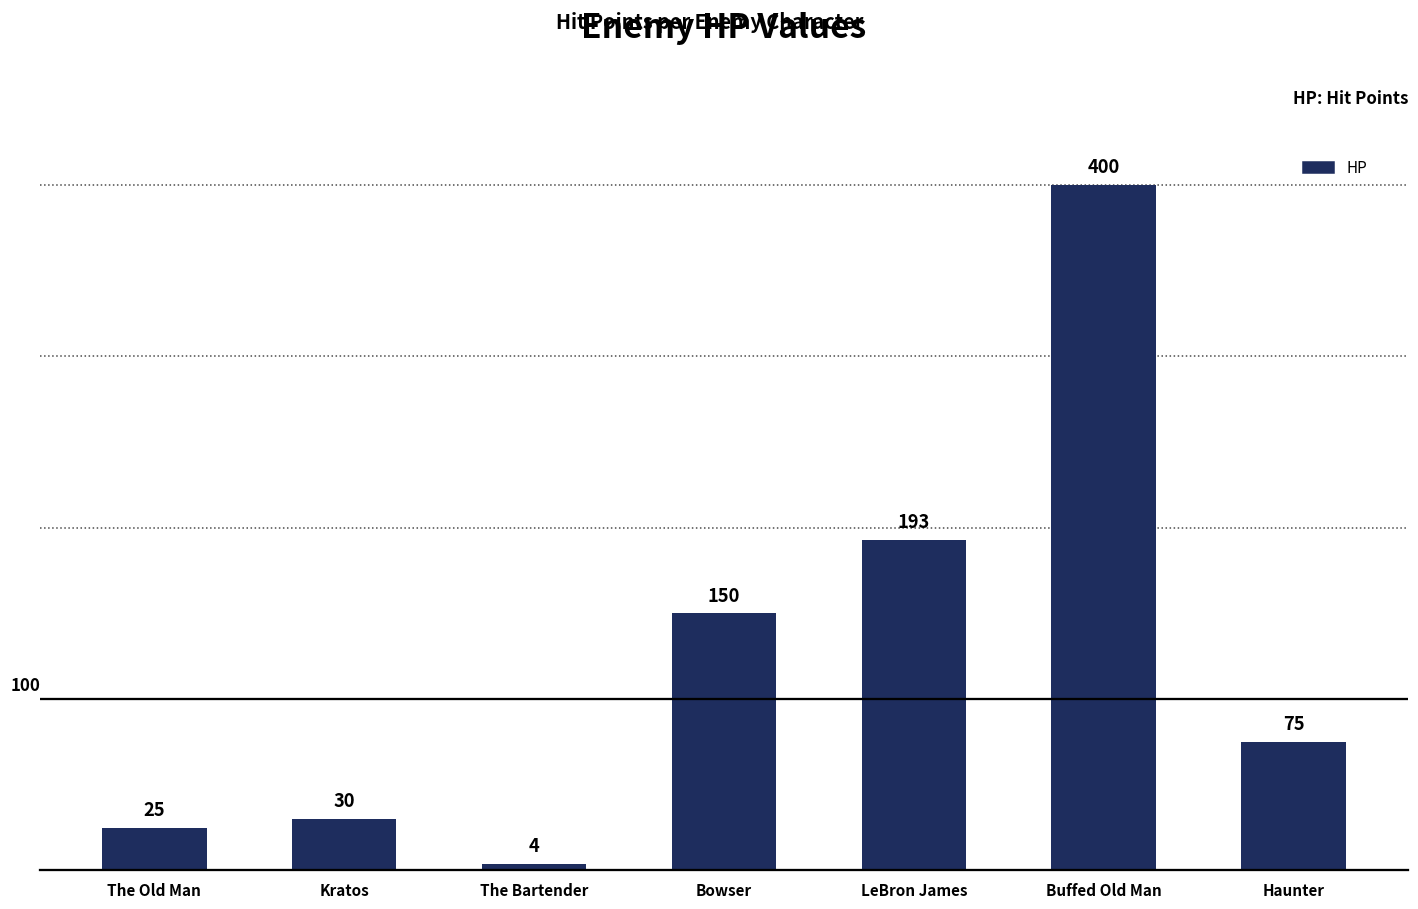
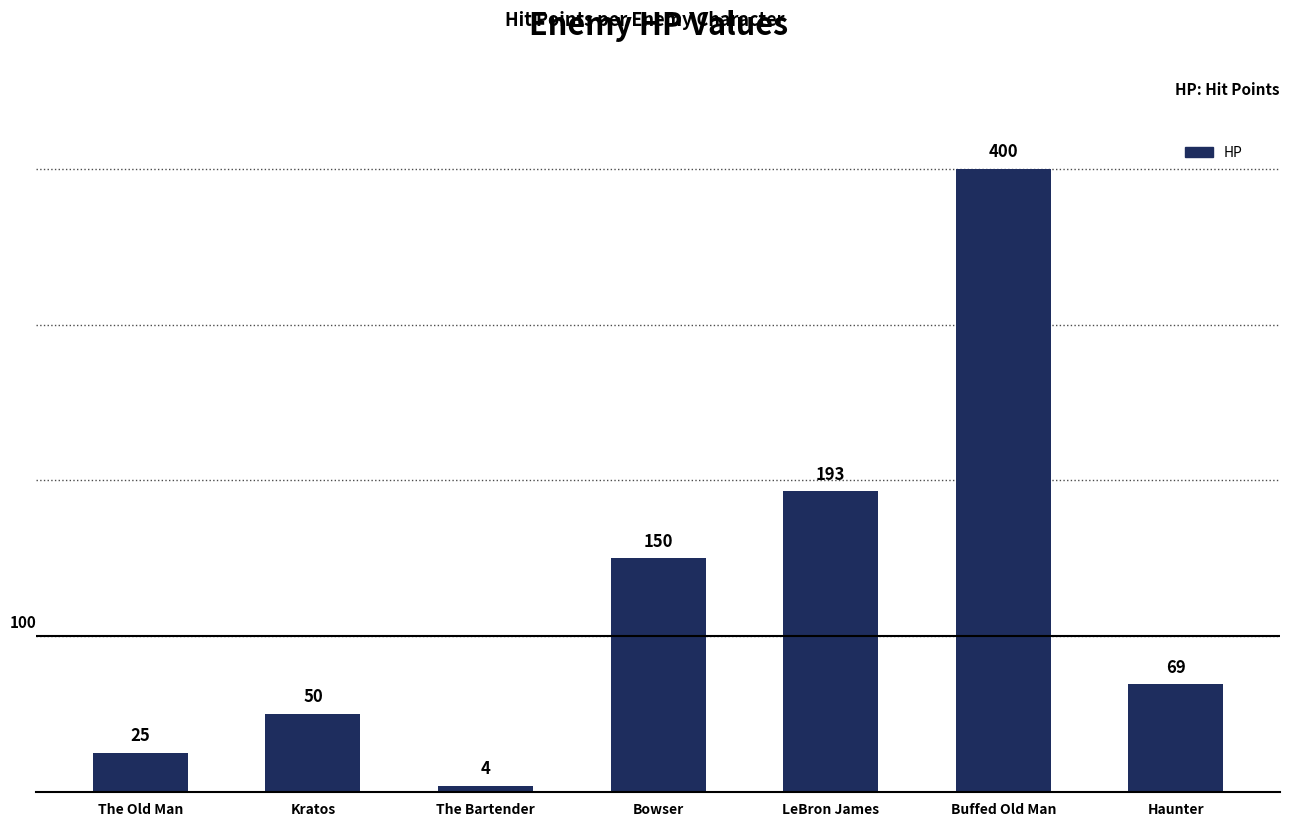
  {
    "The Old Man": 25,
-   "Kratos": 30,
+   "Kratos": 50,
    "The Bartender": 4,
    "Bowser": 150,
    "LeBron James": 193,
    "Buffed Old Man": 400,
-   "Haunter": 75
+   "Haunter": 69
  }
